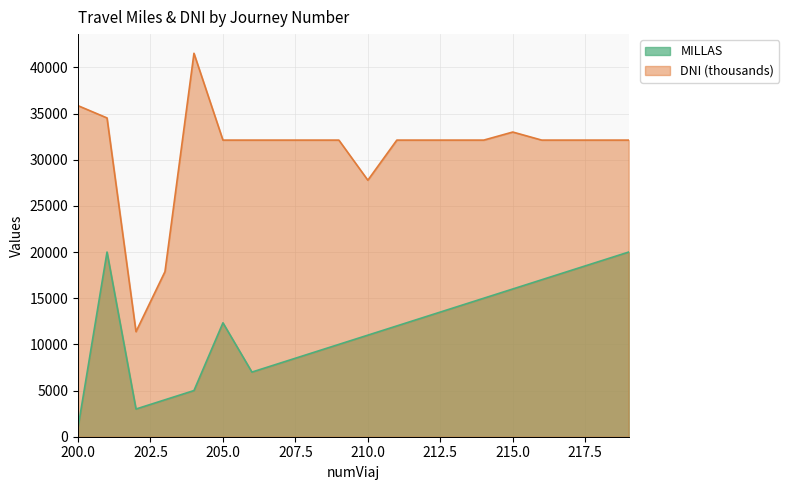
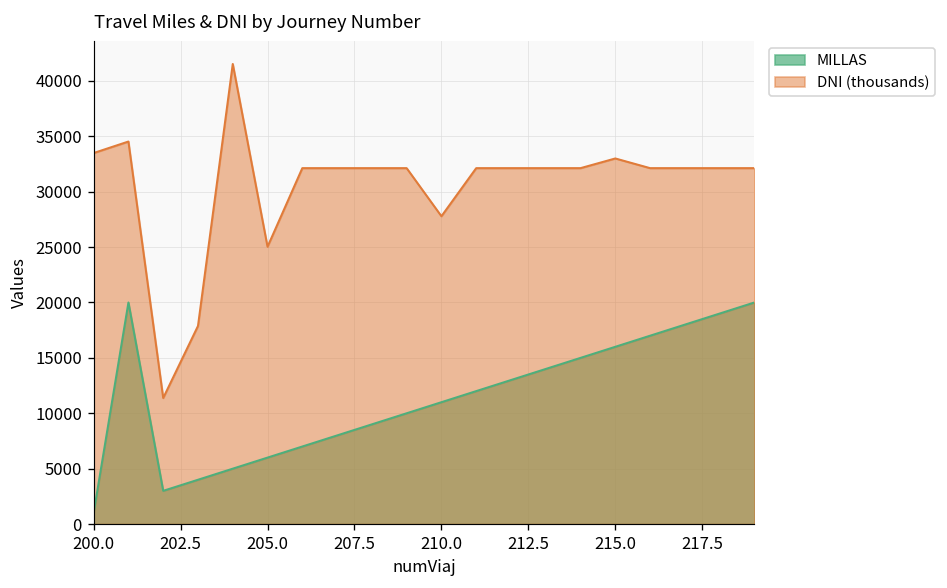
  {
    "MILLAS": {
      "200.0": 1000,
-     "205.0": 12000,
+     "205.0": 6000,
      "210.0": 11000,
      "215.0": 16000
    },
    "DNI (thousands)": {
-     "200.0": 36000,
-     "205.0": 32000,
+     "200.0": 33000,
+     "205.0": 25000,
      "210.0": 28000,
      "215.0": 33000
    }
  }
